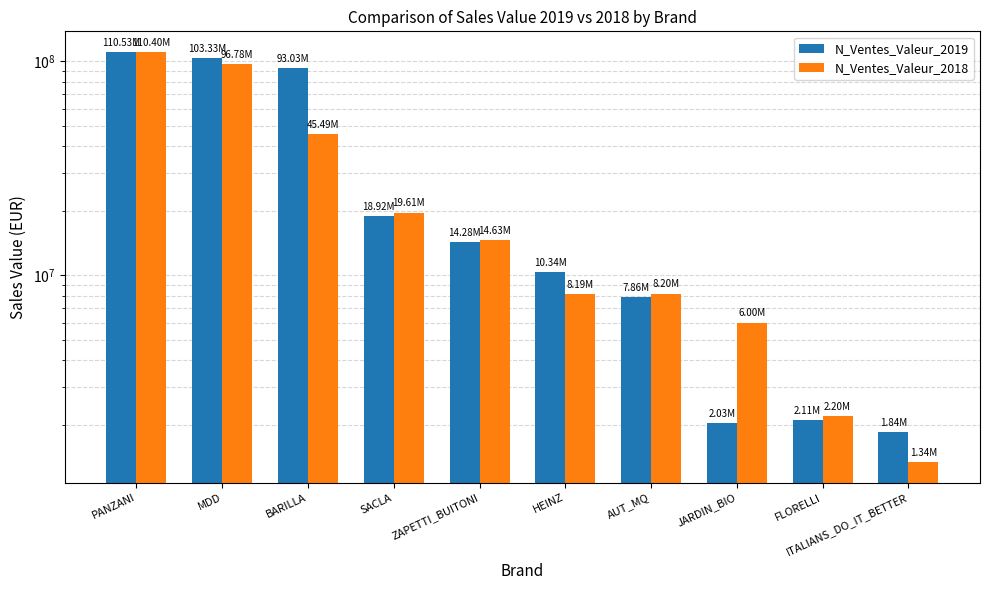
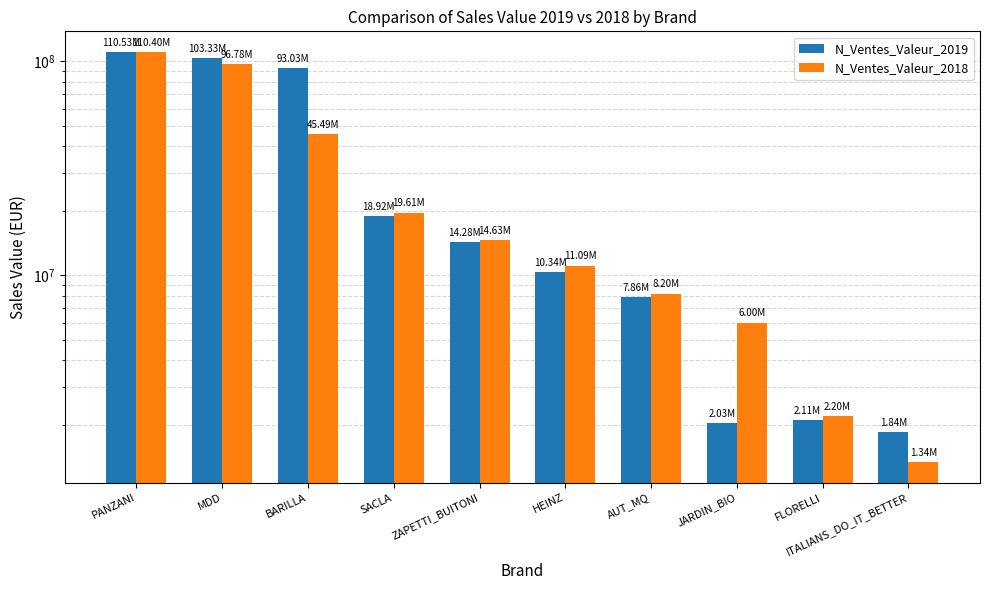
  {
    "N_Ventes_Valeur_2019": {
      "MDD": "103.33M",
      "BARILLA": "93.03M",
      "SACLA": "18.92M",
      "ZAPETTI_BUITONI": "14.28M",
      "HEINZ": "10.34M",
      "AUT_MQ": "7.86M",
      "JARDIN_BIO": "2.03M",
      "FLORELLI": "2.11M",
      "ITALIANS_DO_IT_BETTER": "1.84M"
    },
    "N_Ventes_Valeur_2018": {
      "MDD": "96.78M",
      "BARILLA": "45.49M",
      "SACLA": "19.61M",
      "ZAPETTI_BUITONI": "14.63M",
-     "HEINZ": "8.19M",
+     "HEINZ": "11.09M",
      "AUT_MQ": "8.20M",
      "JARDIN_BIO": "6.00M",
      "FLORELLI": "2.20M",
      "ITALIANS_DO_IT_BETTER": "1.34M"
    }
  }
